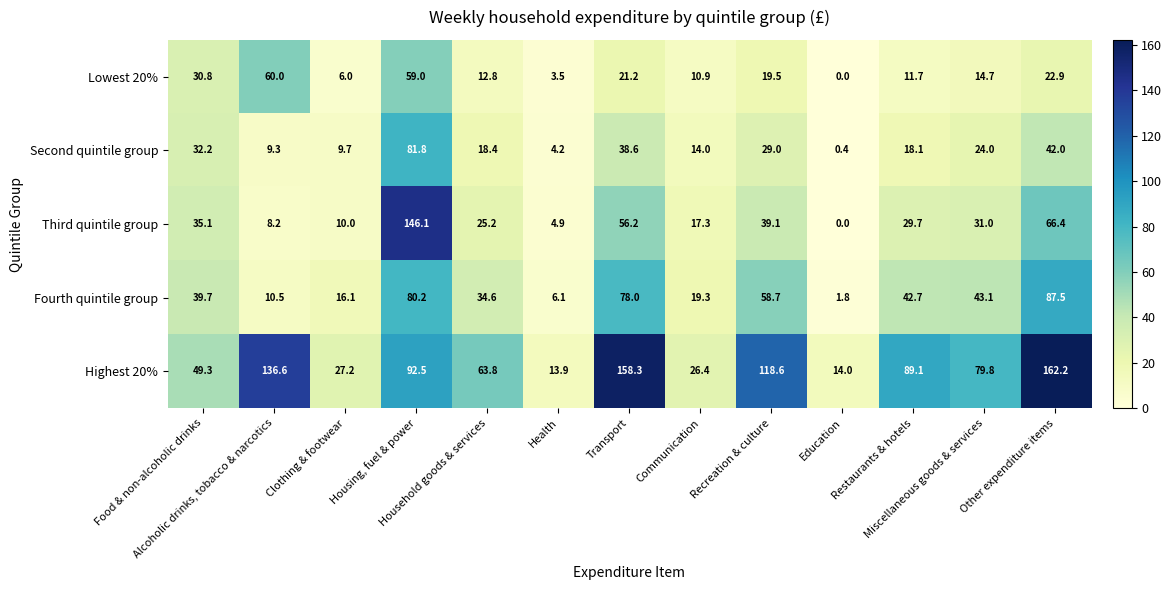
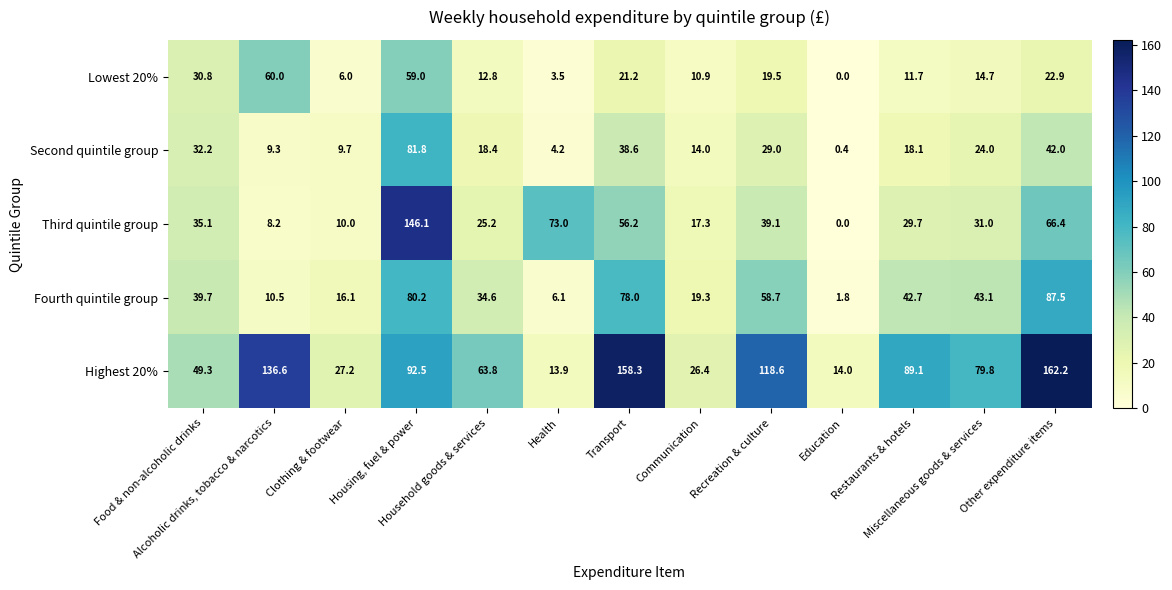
  {
    "Lowest 20%": {
      "Food & non-alcoholic drinks": 30.8,
      "Alcoholic drinks, tobacco & narcotics": 60.0,
      "Clothing & footwear": 6.0,
      "Housing, fuel & power": 59.0,
      "Household goods & services": 12.8,
      "Health": 3.5,
      "Transport": 21.2,
      "Communication": 10.9,
      "Recreation & culture": 19.5,
      "Education": 0.0,
      "Restaurants & hotels": 11.7,
      "Miscellaneous goods & services": 14.7,
      "Other expenditure items": 22.9
    },
    "Second quintile group": {
      "Food & non-alcoholic drinks": 32.2,
      "Alcoholic drinks, tobacco & narcotics": 9.3,
      "Clothing & footwear": 9.7,
      "Housing, fuel & power": 81.8,
      "Household goods & services": 18.4,
      "Health": 4.2,
      "Transport": 38.6,
      "Communication": 14.0,
      "Recreation & culture": 29.0,
      "Education": 0.4,
      "Restaurants & hotels": 18.1,
      "Miscellaneous goods & services": 24.0,
      "Other expenditure items": 42.0
    },
    "Third quintile group": {
      "Food & non-alcoholic drinks": 35.1,
      "Alcoholic drinks, tobacco & narcotics": 8.2,
      "Clothing & footwear": 10.0,
      "Housing, fuel & power": 146.1,
      "Household goods & services": 25.2,
-     "Health": 4.9,
+     "Health": 73.0,
      "Transport": 56.2,
      "Communication": 17.3,
      "Recreation & culture": 39.1,
      "Education": 0.0,
      "Restaurants & hotels": 29.7,
      "Miscellaneous goods & services": 31.0,
      "Other expenditure items": 66.4
    },
    "Fourth quintile group": {
      "Food & non-alcoholic drinks": 39.7,
      "Alcoholic drinks, tobacco & narcotics": 10.5,
      "Clothing & footwear": 16.1,
      "Housing, fuel & power": 80.2,
      "Household goods & services": 34.6,
      "Health": 6.1,
      "Transport": 78.0,
      "Communication": 19.3,
      "Recreation & culture": 58.7,
      "Education": 1.8,
      "Restaurants & hotels": 42.7,
      "Miscellaneous goods & services": 43.1,
      "Other expenditure items": 87.5
    },
    "Highest 20%": {
      "Food & non-alcoholic drinks": 49.3,
      "Alcoholic drinks, tobacco & narcotics": 136.6,
      "Clothing & footwear": 27.2,
      "Housing, fuel & power": 92.5,
      "Household goods & services": 63.8,
      "Health": 13.9,
      "Transport": 158.3,
      "Communication": 26.4,
      "Recreation & culture": 118.6,
      "Education": 14.0,
      "Restaurants & hotels": 89.1,
      "Miscellaneous goods & services": 79.8,
      "Other expenditure items": 162.2
    }
  }
